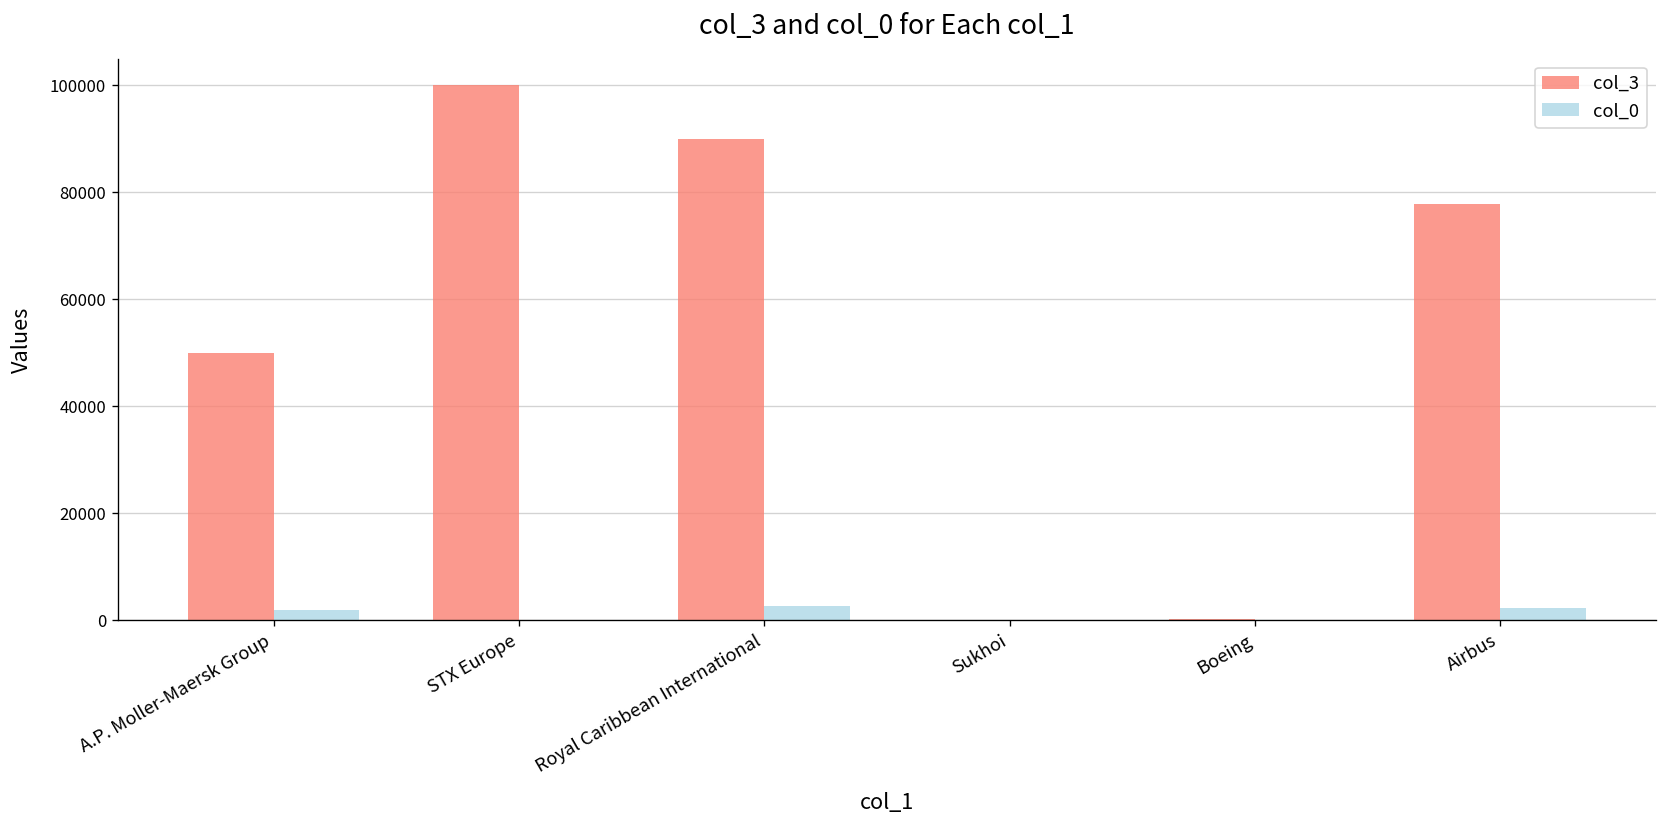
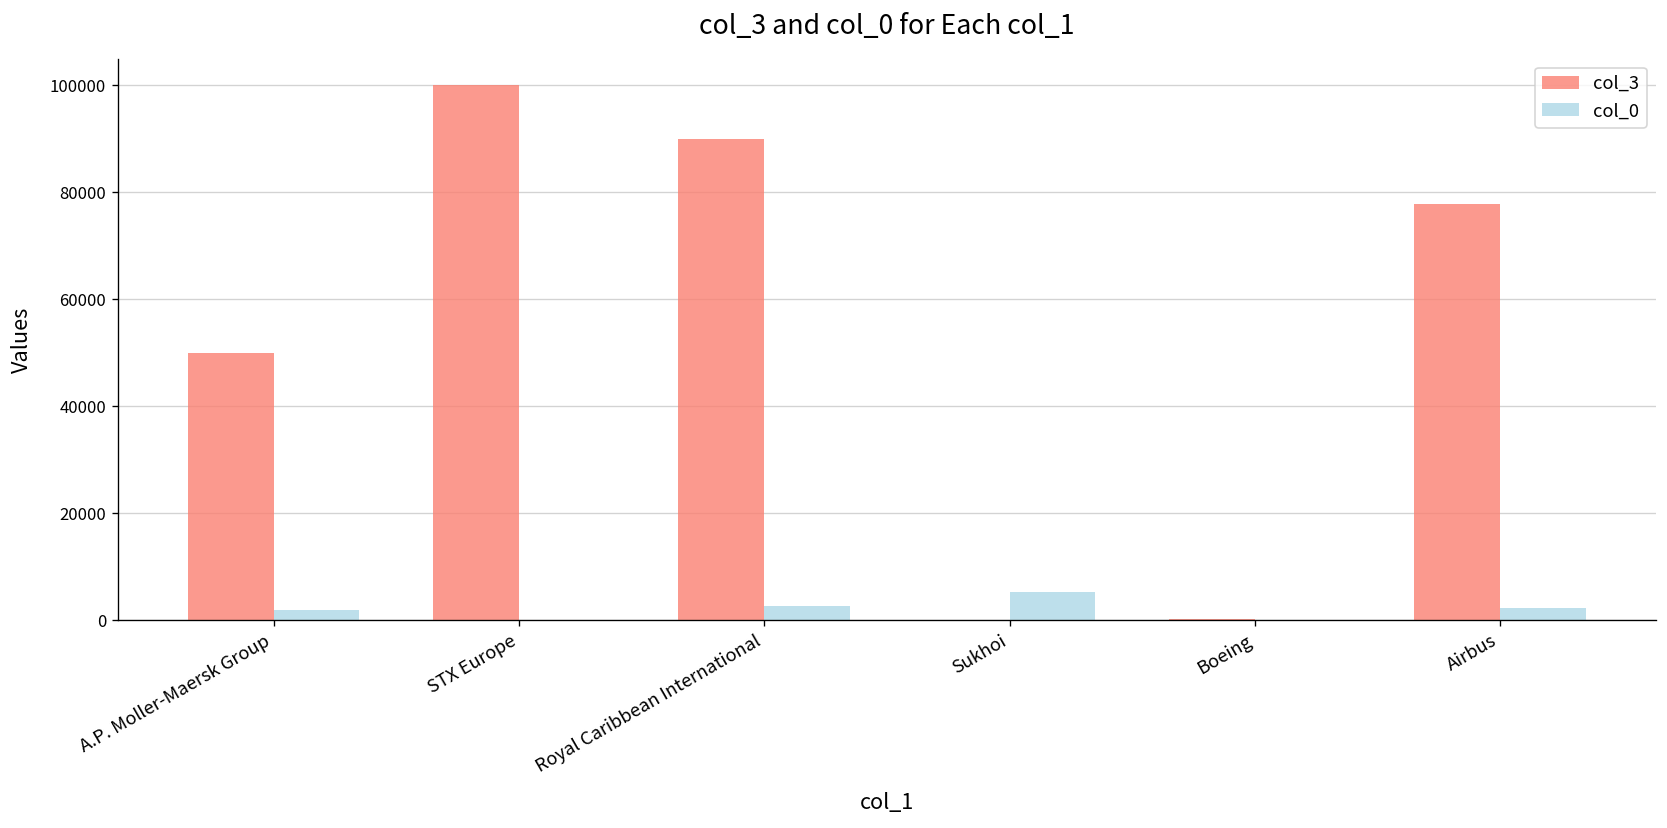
  {
    "col_3": {
      "A.P. Moller-Maersk Group": 50000,
      "STX Europe": 100000,
      "Royal Caribbean International": 90000,
      "Airbus": 78000
    },
    "col_0": {
      "A.P. Moller-Maersk Group": 2000,
      "STX Europe": 0,
      "Royal Caribbean International": 3000,
-     "Sukhoi": 0,
+     "Sukhoi": 5000,
      "Airbus": 2000
    }
  }
